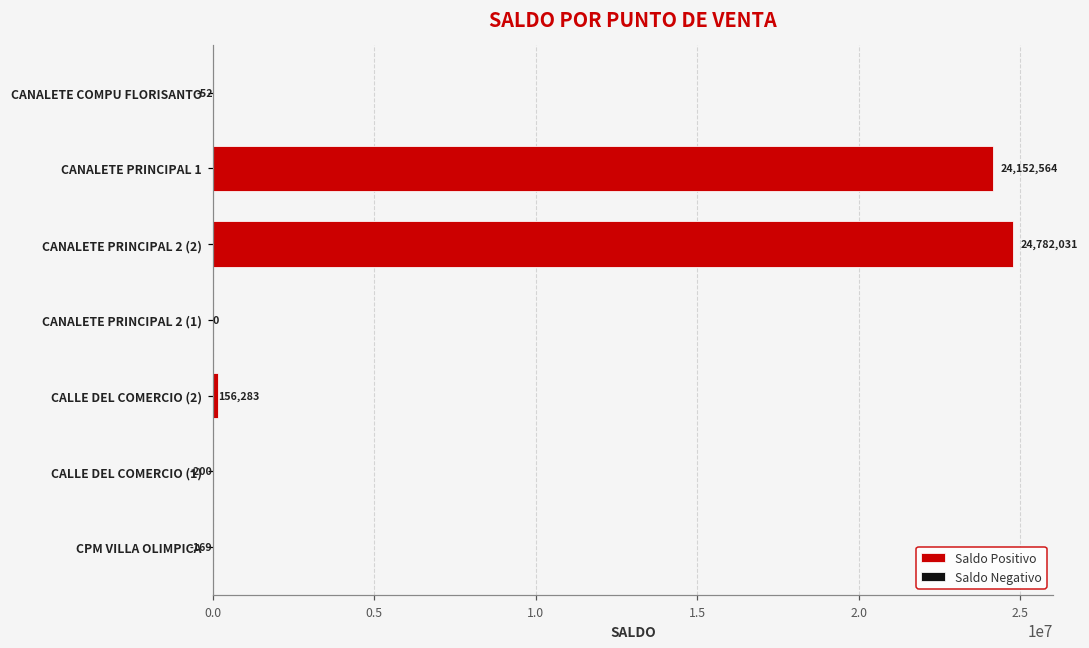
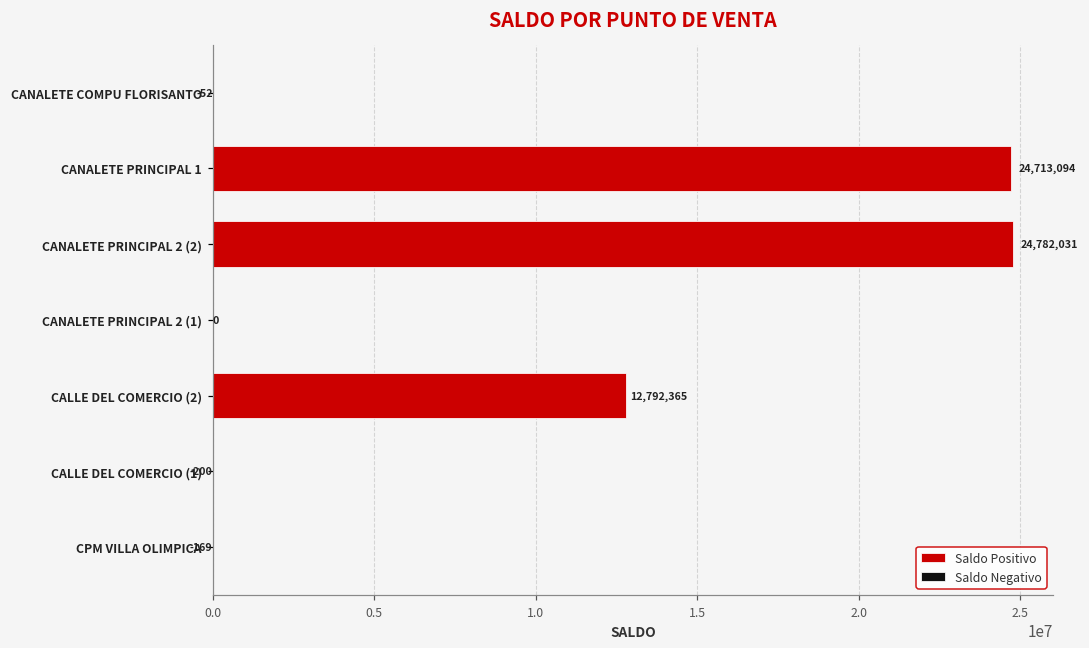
  {
    "Saldo Positivo": {
-     "CANALETE PRINCIPAL 1": "24,152,564",
+     "CANALETE PRINCIPAL 1": "24,713,094",
      "CANALETE PRINCIPAL 2 (2)": "24,782,031",
      "CANALETE PRINCIPAL 2 (1)": "0",
-     "CALLE DEL COMERCIO (2)": "156,283"
+     "CALLE DEL COMERCIO (2)": "12,792,365"
    },
    "Saldo Negativo": {
      "CANALETE COMPU FLORISANTO": "-52",
      "CANALETE PRINCIPAL 2 (1)": "0",
      "CALLE DEL COMERCIO (1)": "-200",
      "CPM VILLA OLIMPICA": "-169"
    }
  }
